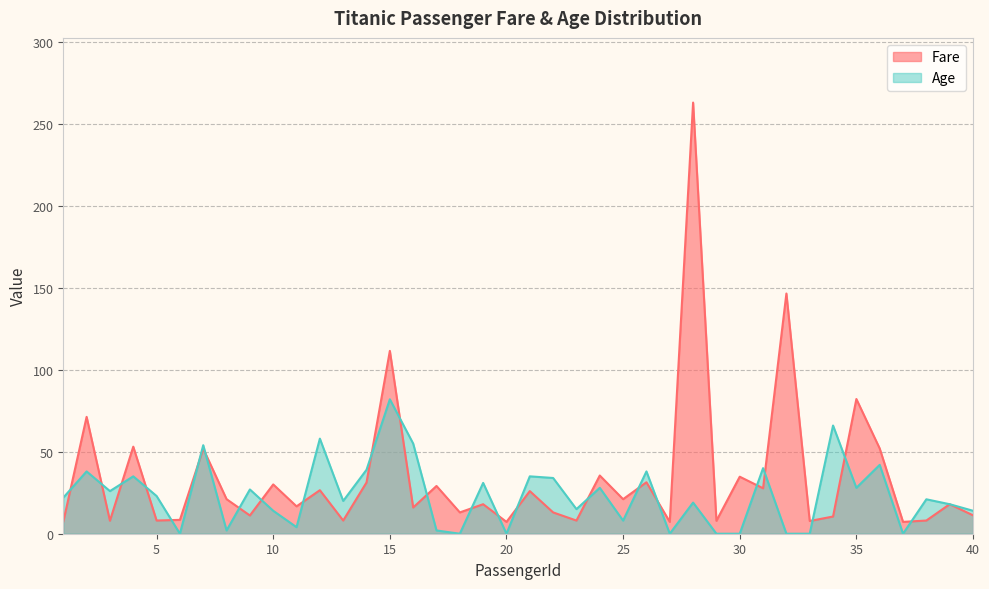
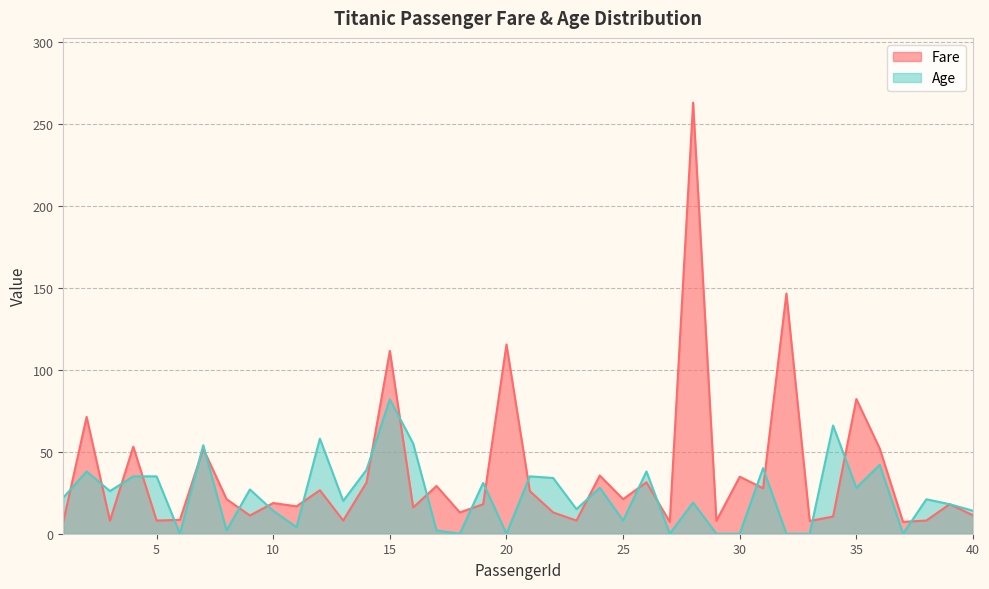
  {
    "Fare": {
      "5": 8,
-     "10": 30,
+     "10": 19,
      "15": 112,
-     "20": 7,
+     "20": 115,
      "25": 21,
      "30": 35,
      "35": 82,
      "40": 11
    },
    "Age": {
-     "5": 23,
+     "5": 35,
      "10": 14,
      "15": 82,
      "20": 0,
      "25": 8,
      "30": 0,
      "35": 28,
      "40": 14
    }
  }
